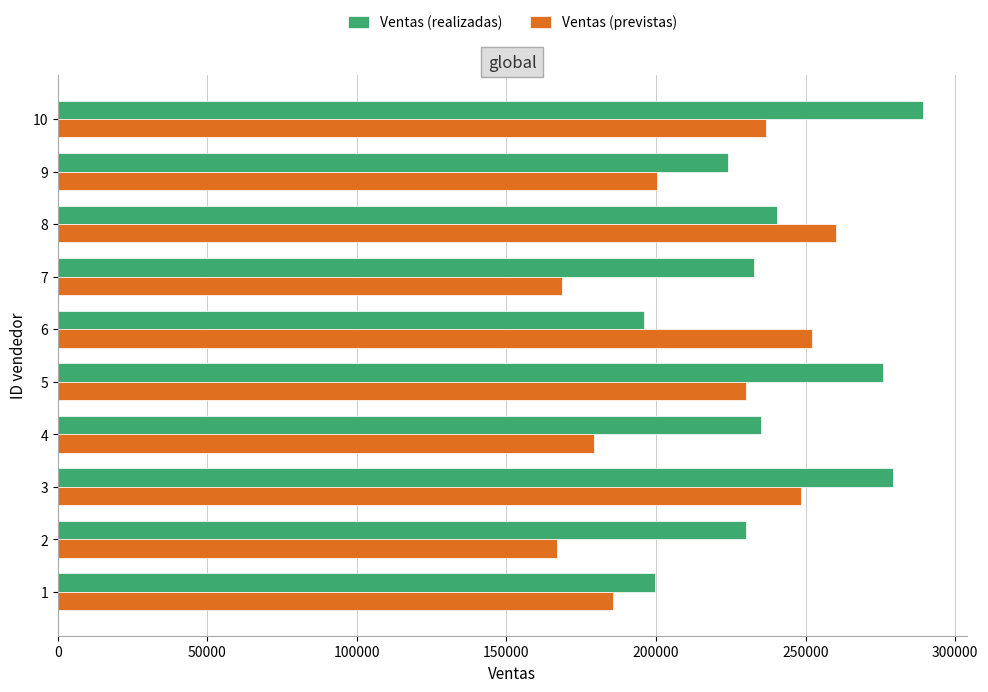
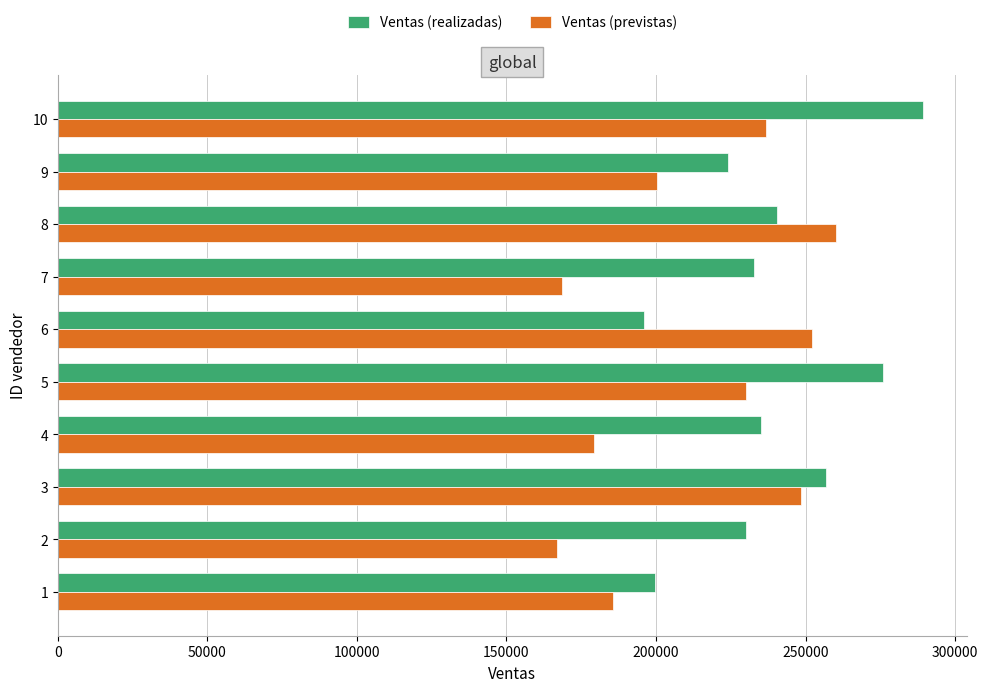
  {
    "Ventas (realizadas)": {
      "10": 289000,
      "9": 224000,
      "8": 240000,
      "7": 233000,
      "6": 196000,
      "5": 276000,
      "4": 235000,
-     "3": 279000,
+     "3": 257000,
      "2": 230000,
      "1": 200000
    },
    "Ventas (previstas)": {
      "10": 237000,
      "9": 200000,
      "8": 260000,
      "7": 169000,
      "6": 252000,
      "5": 230000,
      "4": 179000,
      "3": 249000,
      "2": 167000,
      "1": 186000
    }
  }
